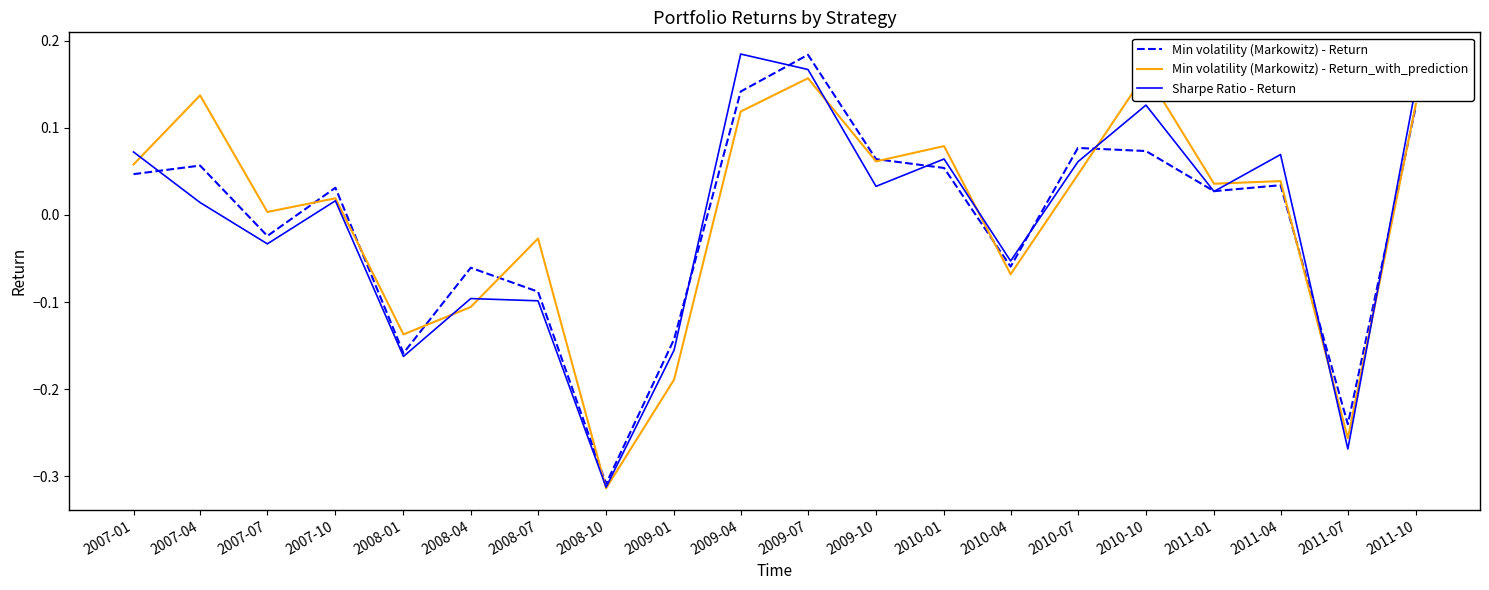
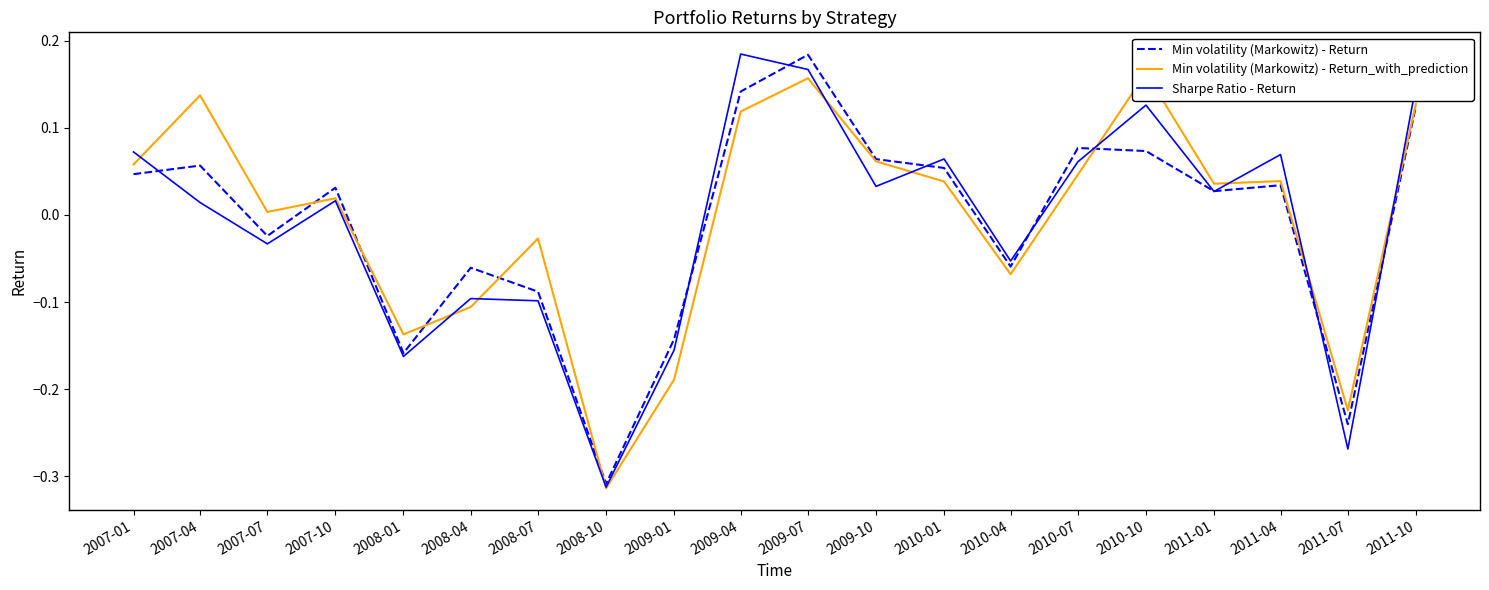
  {
    "Min volatility (Markowitz) - Return_with_prediction": {
      "2007-01": 0.06,
      "2007-04": 0.14,
      "2007-07": 0.00,
      "2008-01": -0.14,
      "2008-04": -0.11,
      "2008-07": -0.03,
      "2009-01": -0.19,
      "2009-04": 0.12,
      "2009-07": 0.16,
-     "2010-01": 0.08,
+     "2010-01": 0.04,
      "2010-04": -0.07,
      "2010-07": 0.05,
      "2011-01": 0.04,
      "2011-04": 0.04,
-     "2011-07": -0.26
+     "2011-07": -0.22
    }
  }
